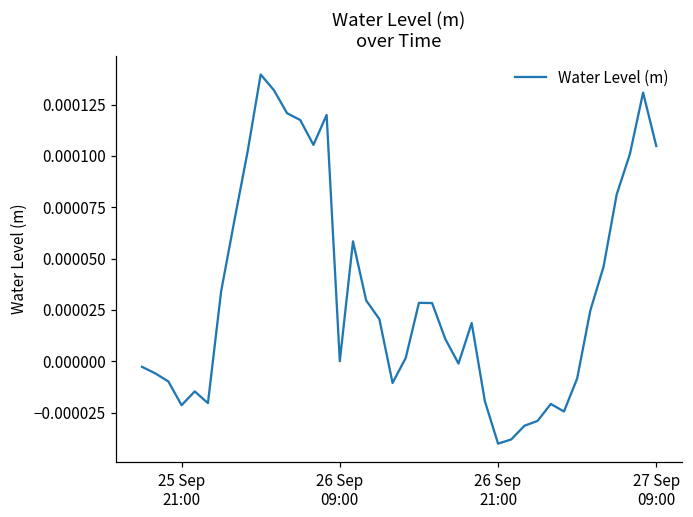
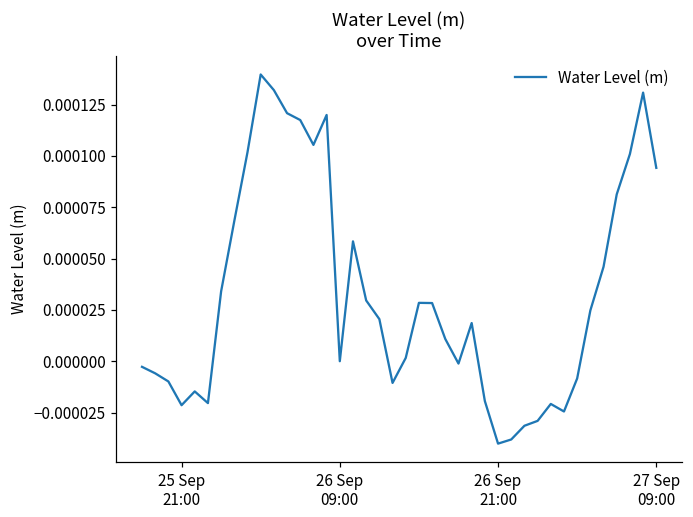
  {
    "25 Sep 21:00": -0.000021,
    "26 Sep 09:00": 0.000000,
    "26 Sep 21:00": -0.000040,
-   "27 Sep 09:00": 0.000105
+   "27 Sep 09:00": 0.000094
  }
